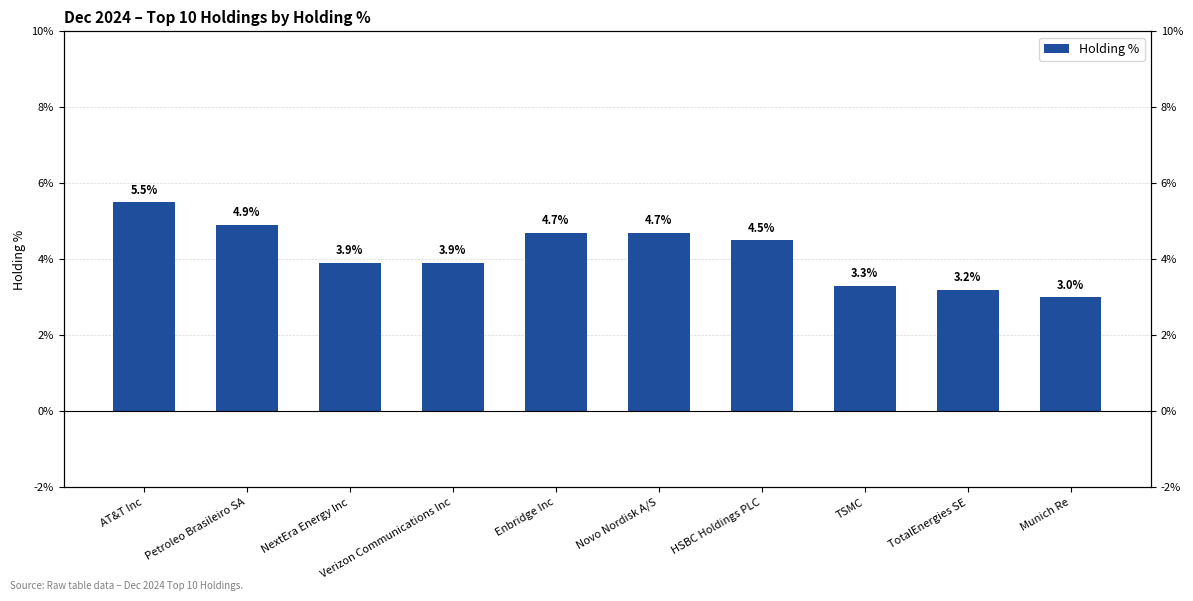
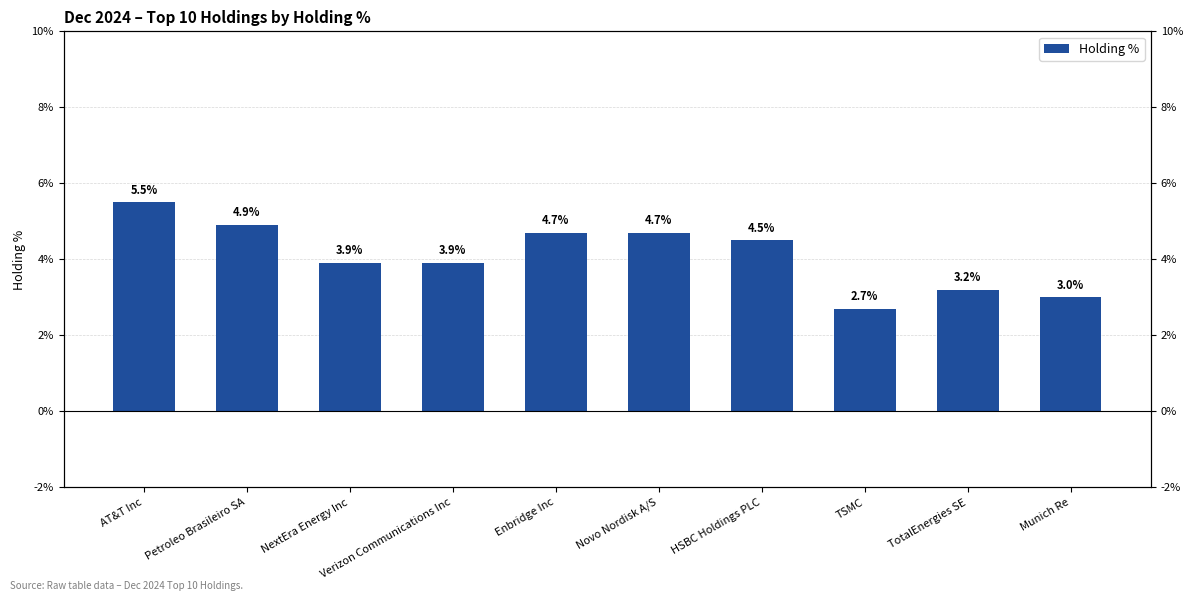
  {
    "AT&T Inc": "5.5%",
    "Petroleo Brasileiro SA": "4.9%",
    "NextEra Energy Inc": "3.9%",
    "Verizon Communications Inc": "3.9%",
    "Enbridge Inc": "4.7%",
    "Novo Nordisk A/S": "4.7%",
    "HSBC Holdings PLC": "4.5%",
-   "TSMC": "3.3%",
+   "TSMC": "2.7%",
    "TotalEnergies SE": "3.2%",
    "Munich Re": "3.0%"
  }
